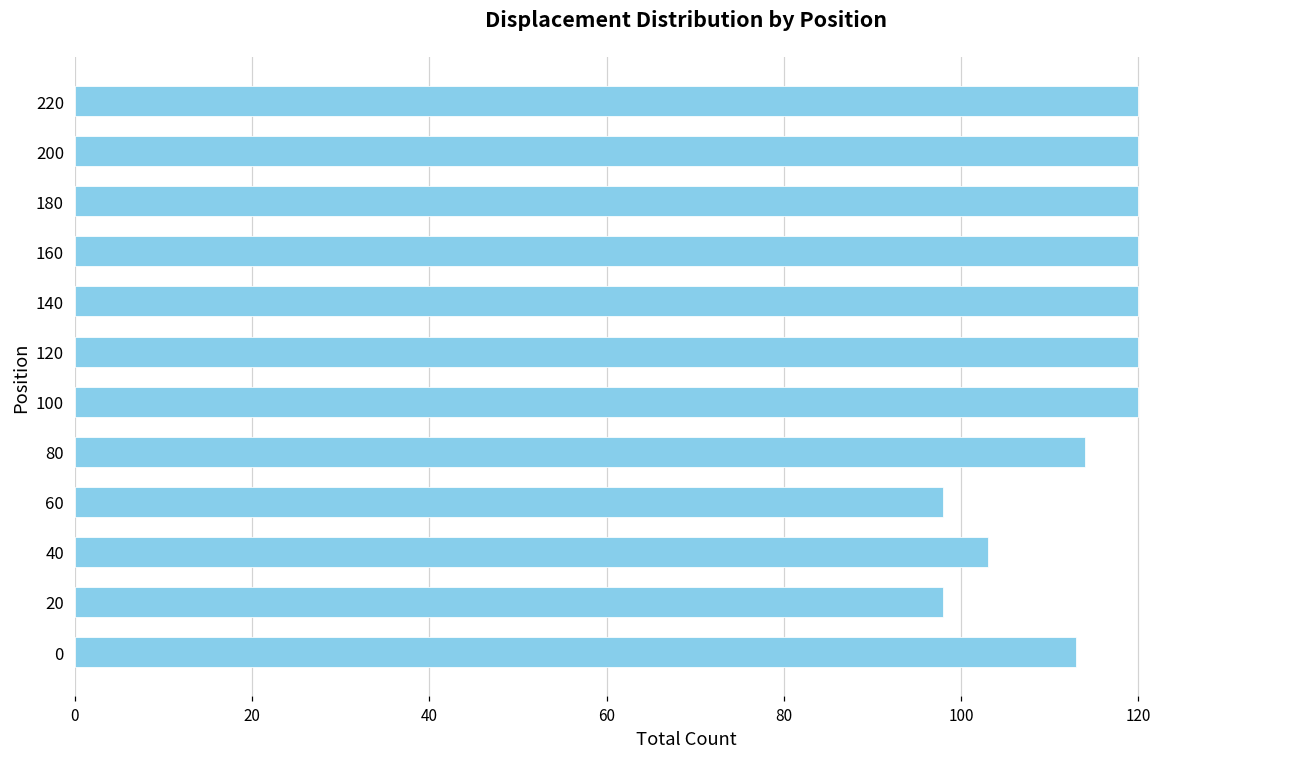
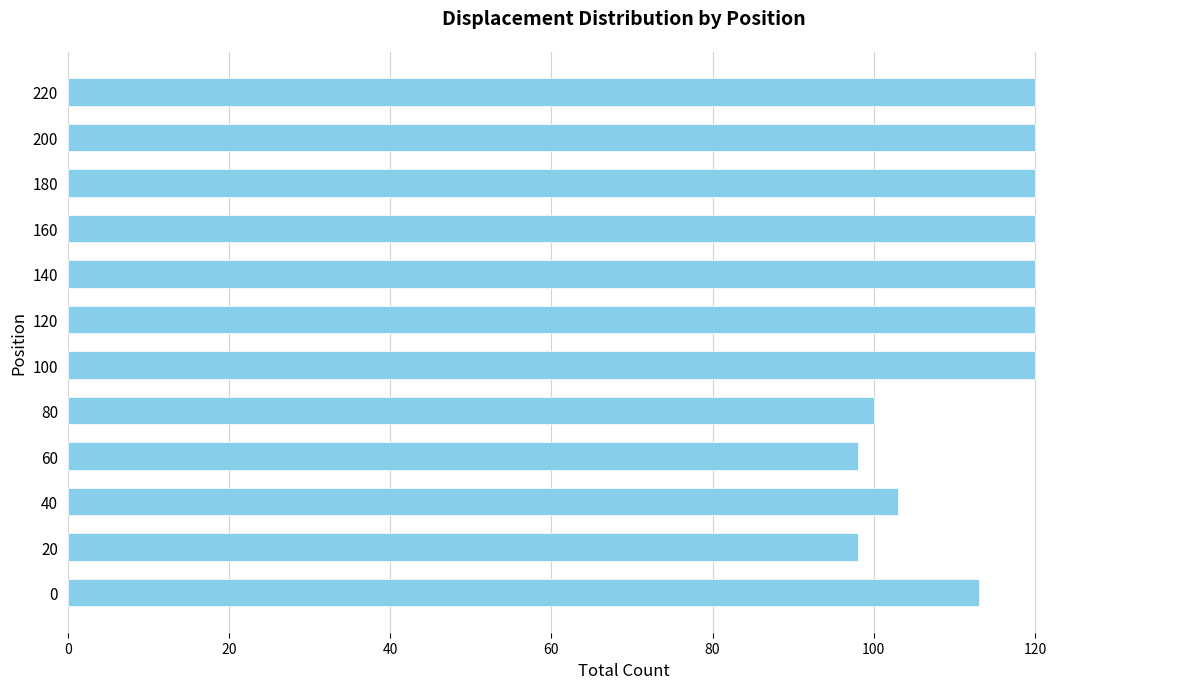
  {
    "220": 120,
    "200": 120,
    "180": 120,
    "160": 120,
    "140": 120,
    "120": 120,
    "100": 120,
-   "80": 114,
+   "80": 100,
    "60": 98,
    "40": 103,
    "20": 98,
    "0": 113
  }
